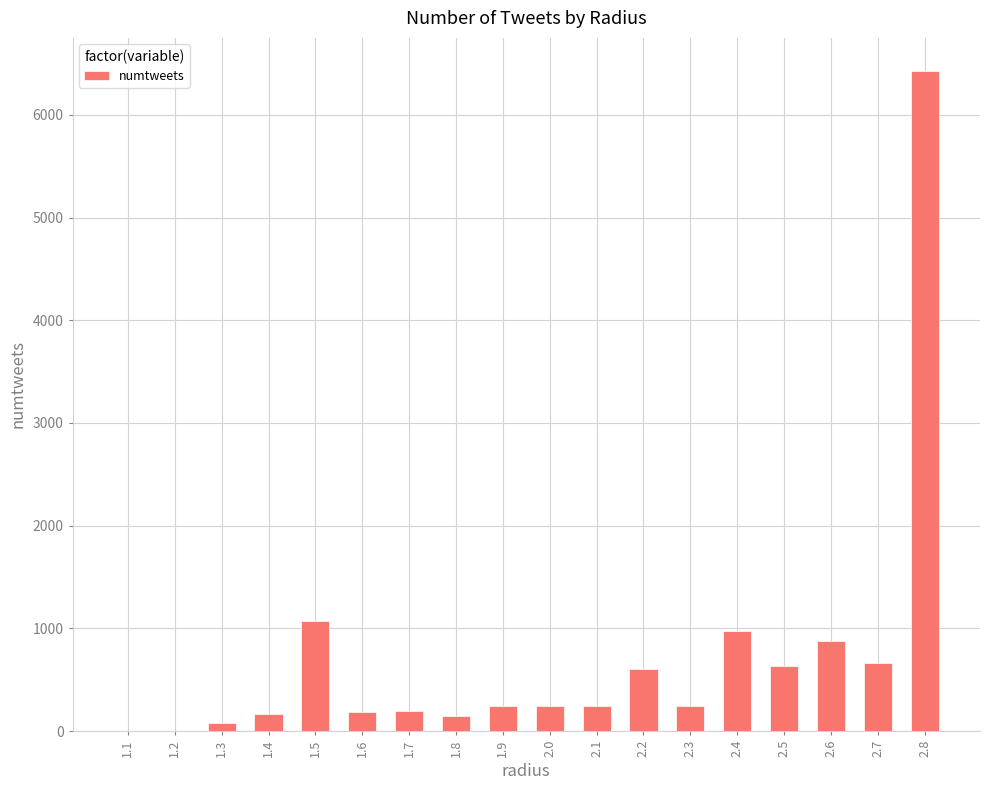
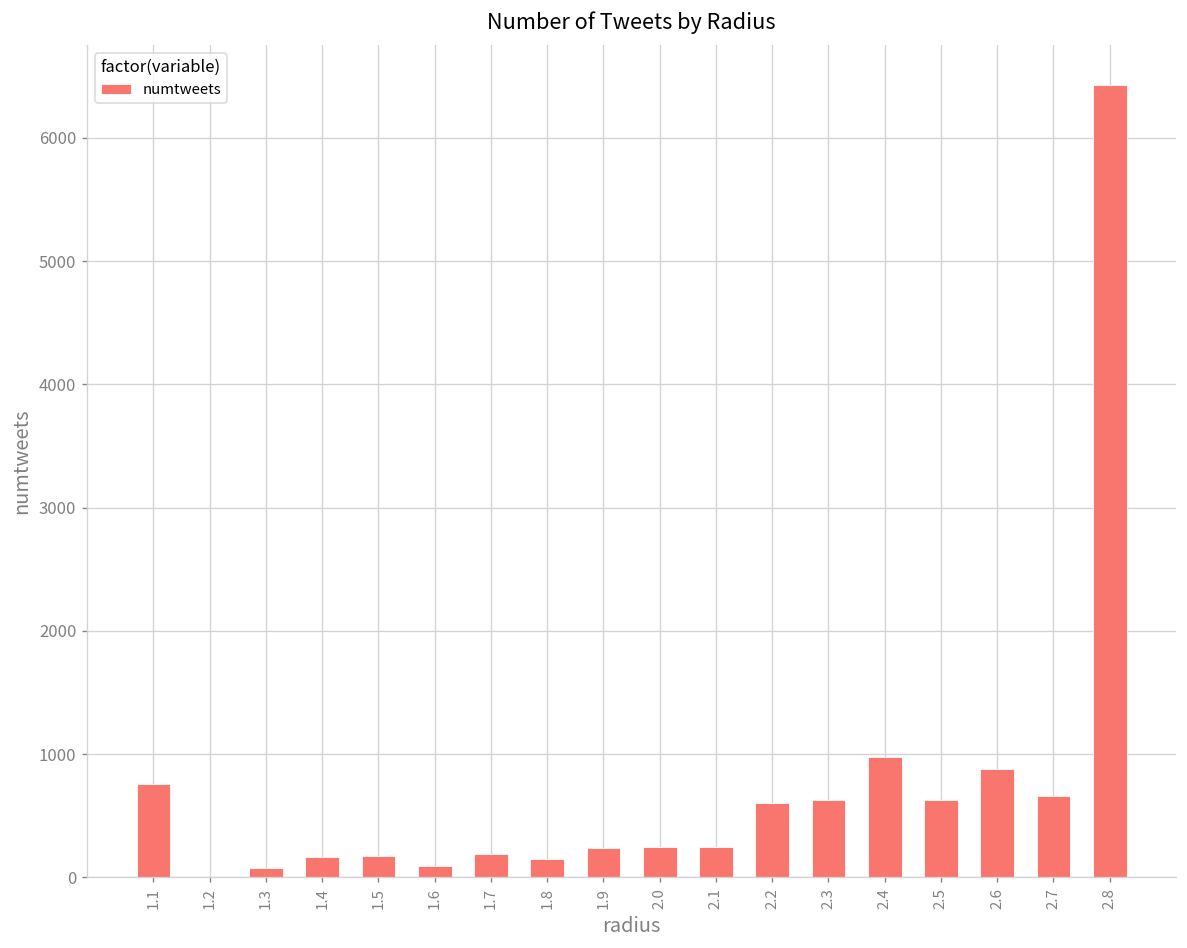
  {
-   "1.1": 0,
+   "1.1": 760,
    "1.3": 80,
    "1.4": 170,
-   "1.5": 1080,
-   "1.6": 190,
+   "1.5": 170,
+   "1.6": 90,
    "1.7": 190,
    "1.8": 150,
    "1.9": 240,
    "2.0": 250,
    "2.1": 250,
    "2.2": 600,
-   "2.3": 250,
+   "2.3": 630,
    "2.4": 970,
    "2.5": 630,
    "2.6": 880,
    "2.7": 660,
    "2.8": 6430
  }
